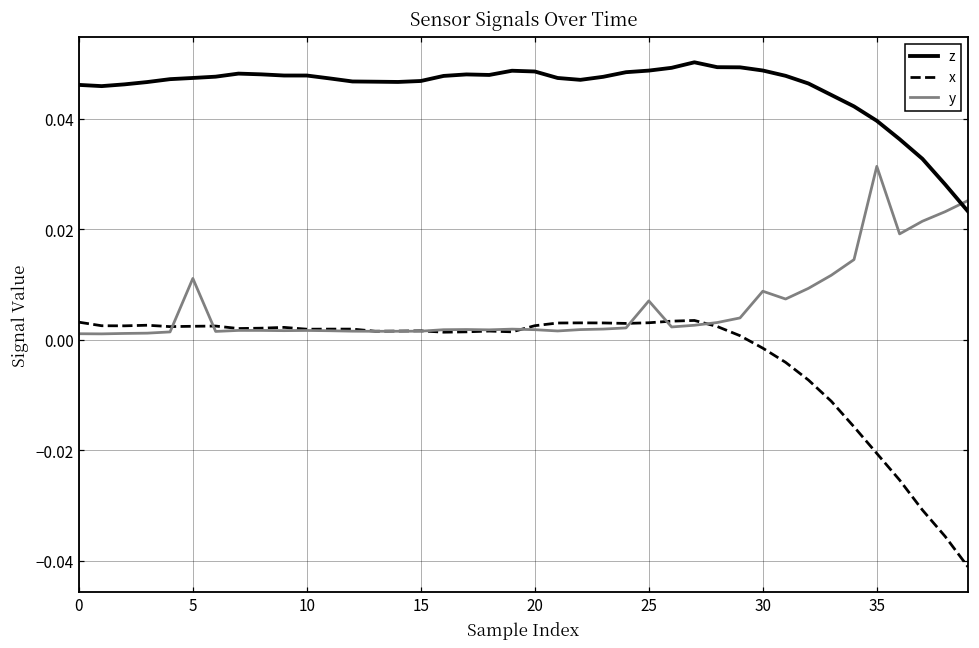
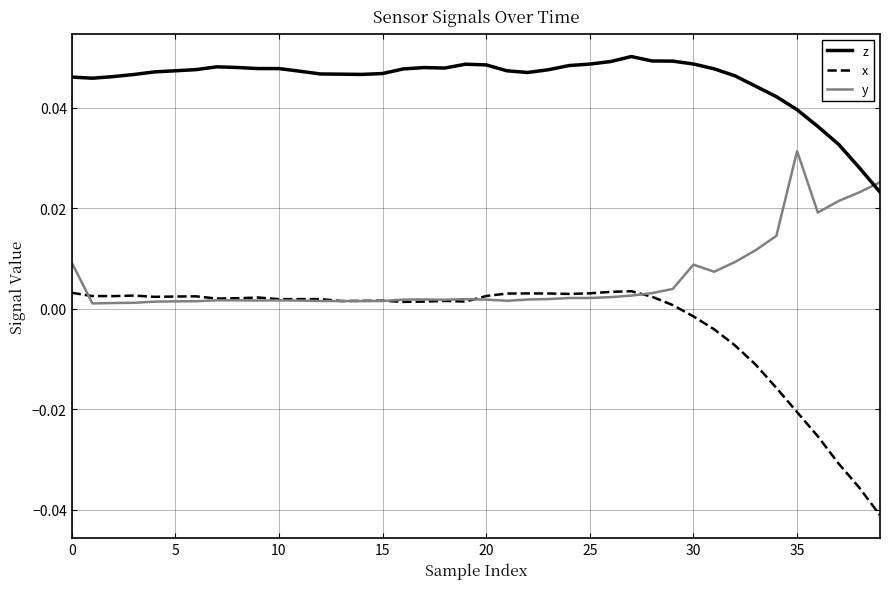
  {
    "y": {
-     "0": 0.001,
-     "5": 0.011,
+     "0": 0.009,
+     "5": 0.001,
      "20": 0.002,
-     "25": 0.007,
+     "25": 0.002,
      "30": 0.009,
      "35": 0.031
    }
  }
